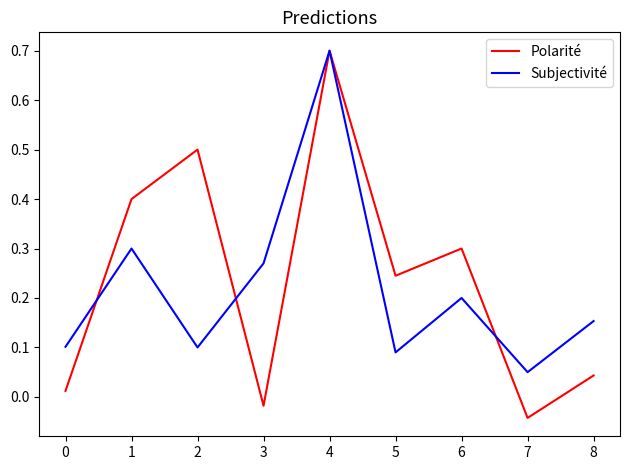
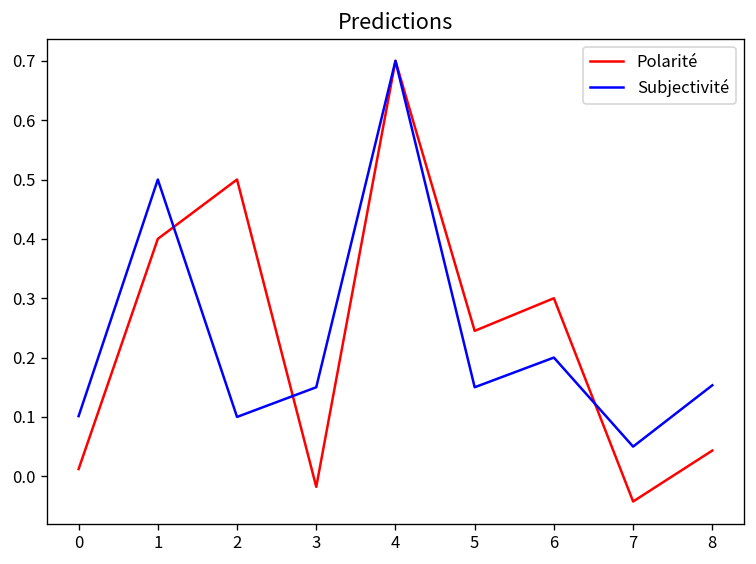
  {
    "Polarité": {
      "0": 0.01,
      "1": 0.40,
      "2": 0.50,
      "3": -0.02,
      "5": 0.25,
      "6": 0.30,
      "7": -0.04,
      "8": 0.04
    },
    "Subjectivité": {
      "0": 0.10,
-     "1": 0.3,
+     "1": 0.5,
      "2": 0.10,
-     "3": 0.27,
-     "5": 0.09,
+     "3": 0.15,
+     "5": 0.15,
      "6": 0.20,
      "7": 0.05,
      "8": 0.15
    }
  }
